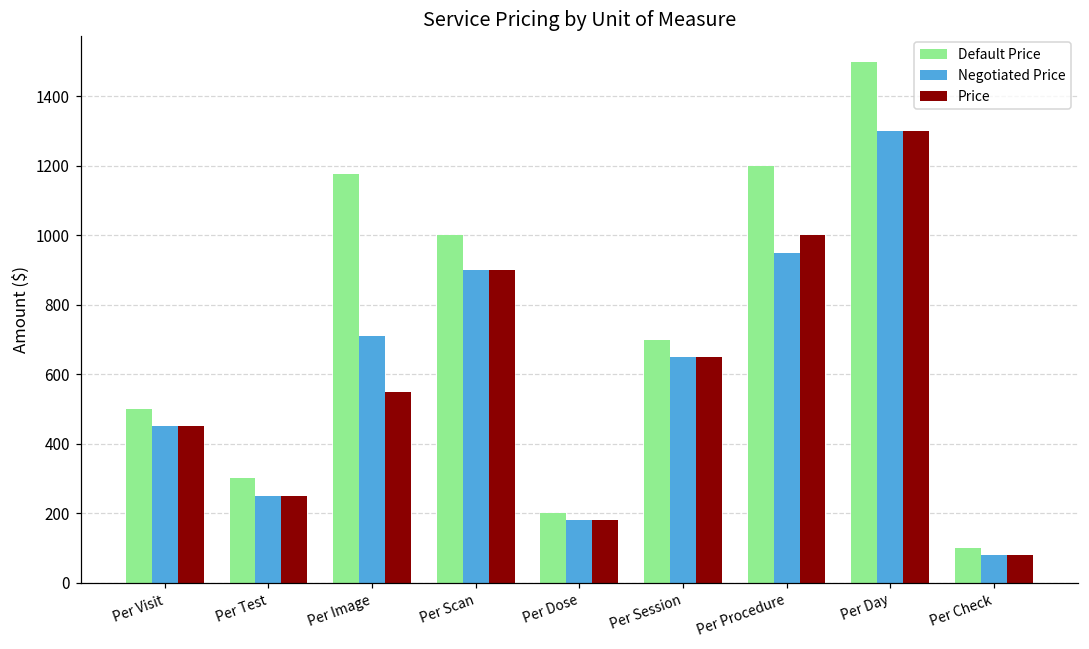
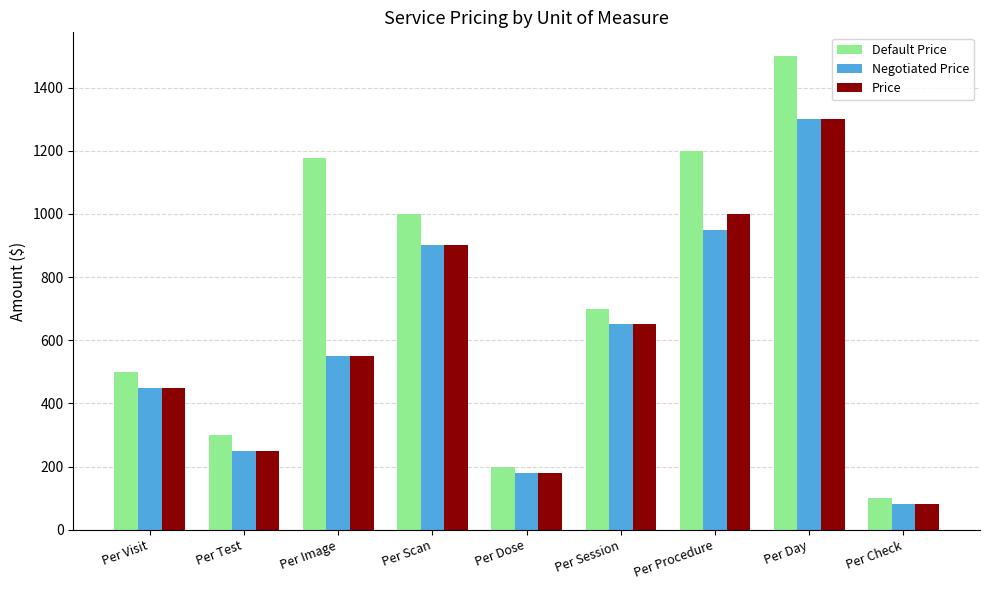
  {
    "Default Price": {
      "Per Visit": 500,
      "Per Test": 300,
      "Per Image": 1180,
      "Per Scan": 1000,
      "Per Dose": 200,
      "Per Session": 700,
      "Per Procedure": 1200,
      "Per Day": 1500,
      "Per Check": 100
    },
    "Negotiated Price": {
      "Per Visit": 450,
      "Per Test": 250,
-     "Per Image": 710,
+     "Per Image": 550,
      "Per Scan": 900,
      "Per Dose": 180,
      "Per Session": 650,
      "Per Procedure": 950,
      "Per Day": 1300,
      "Per Check": 80
    },
    "Price": {
      "Per Visit": 450,
      "Per Test": 250,
      "Per Image": 550,
      "Per Scan": 900,
      "Per Dose": 180,
      "Per Session": 650,
      "Per Procedure": 1000,
      "Per Day": 1300,
      "Per Check": 80
    }
  }
